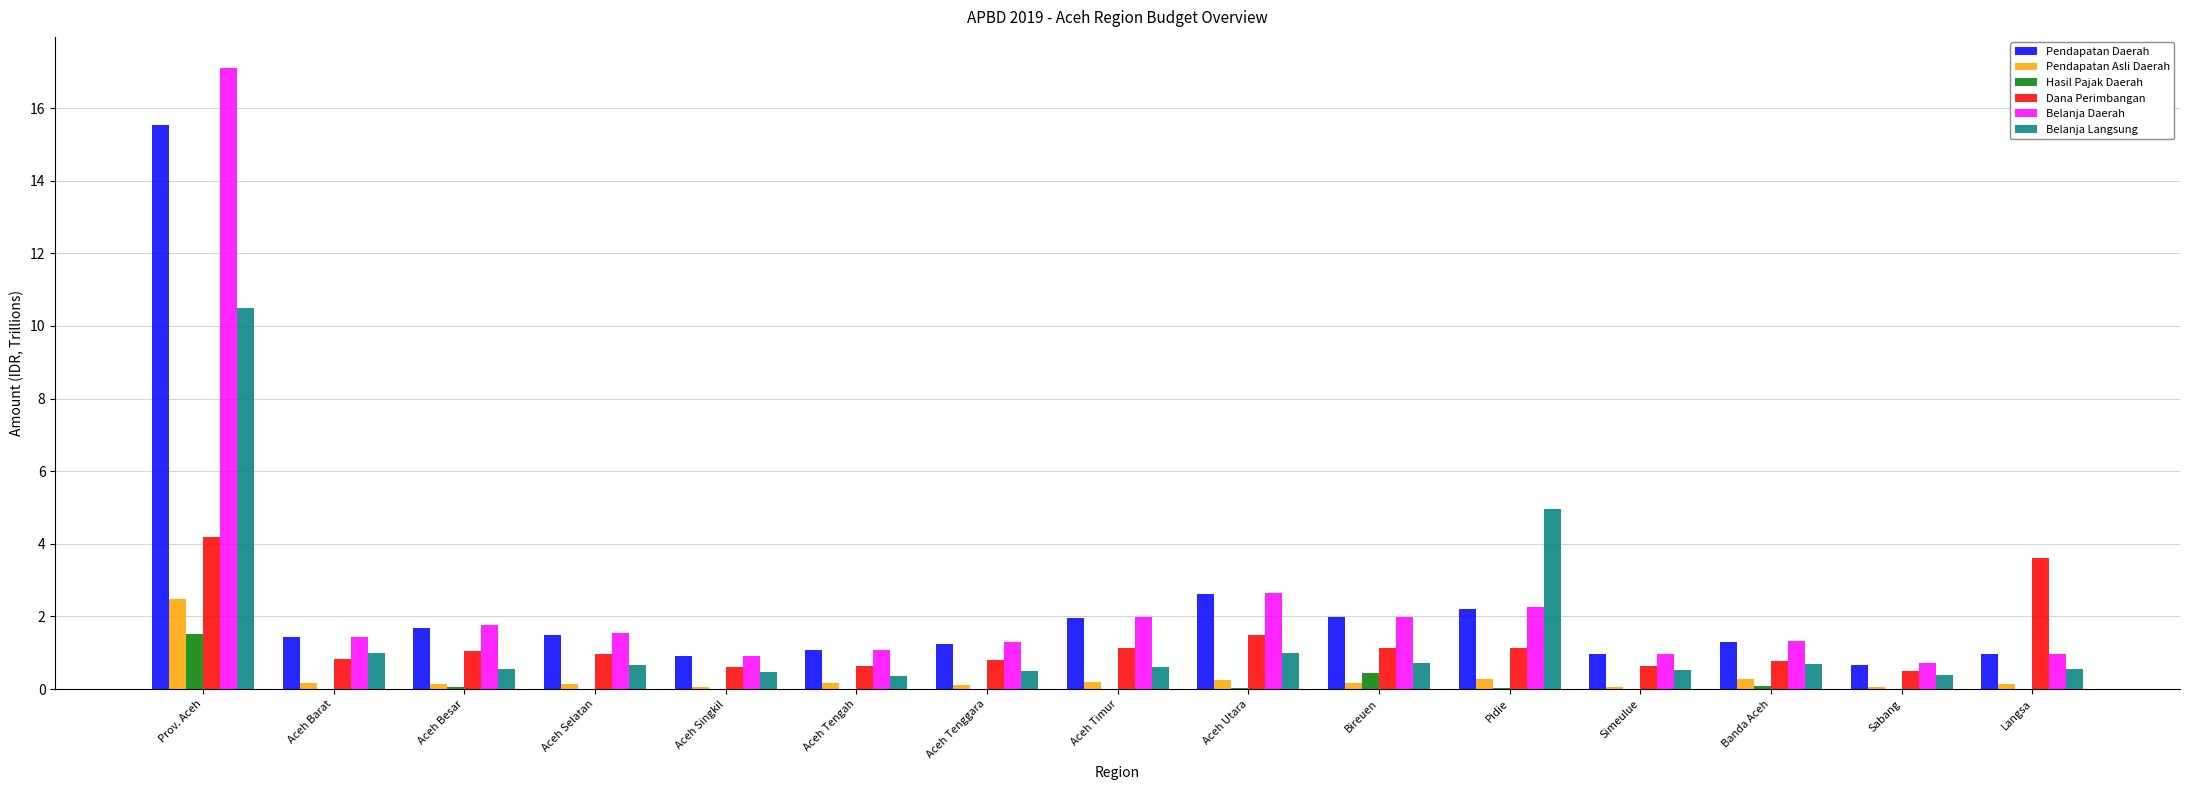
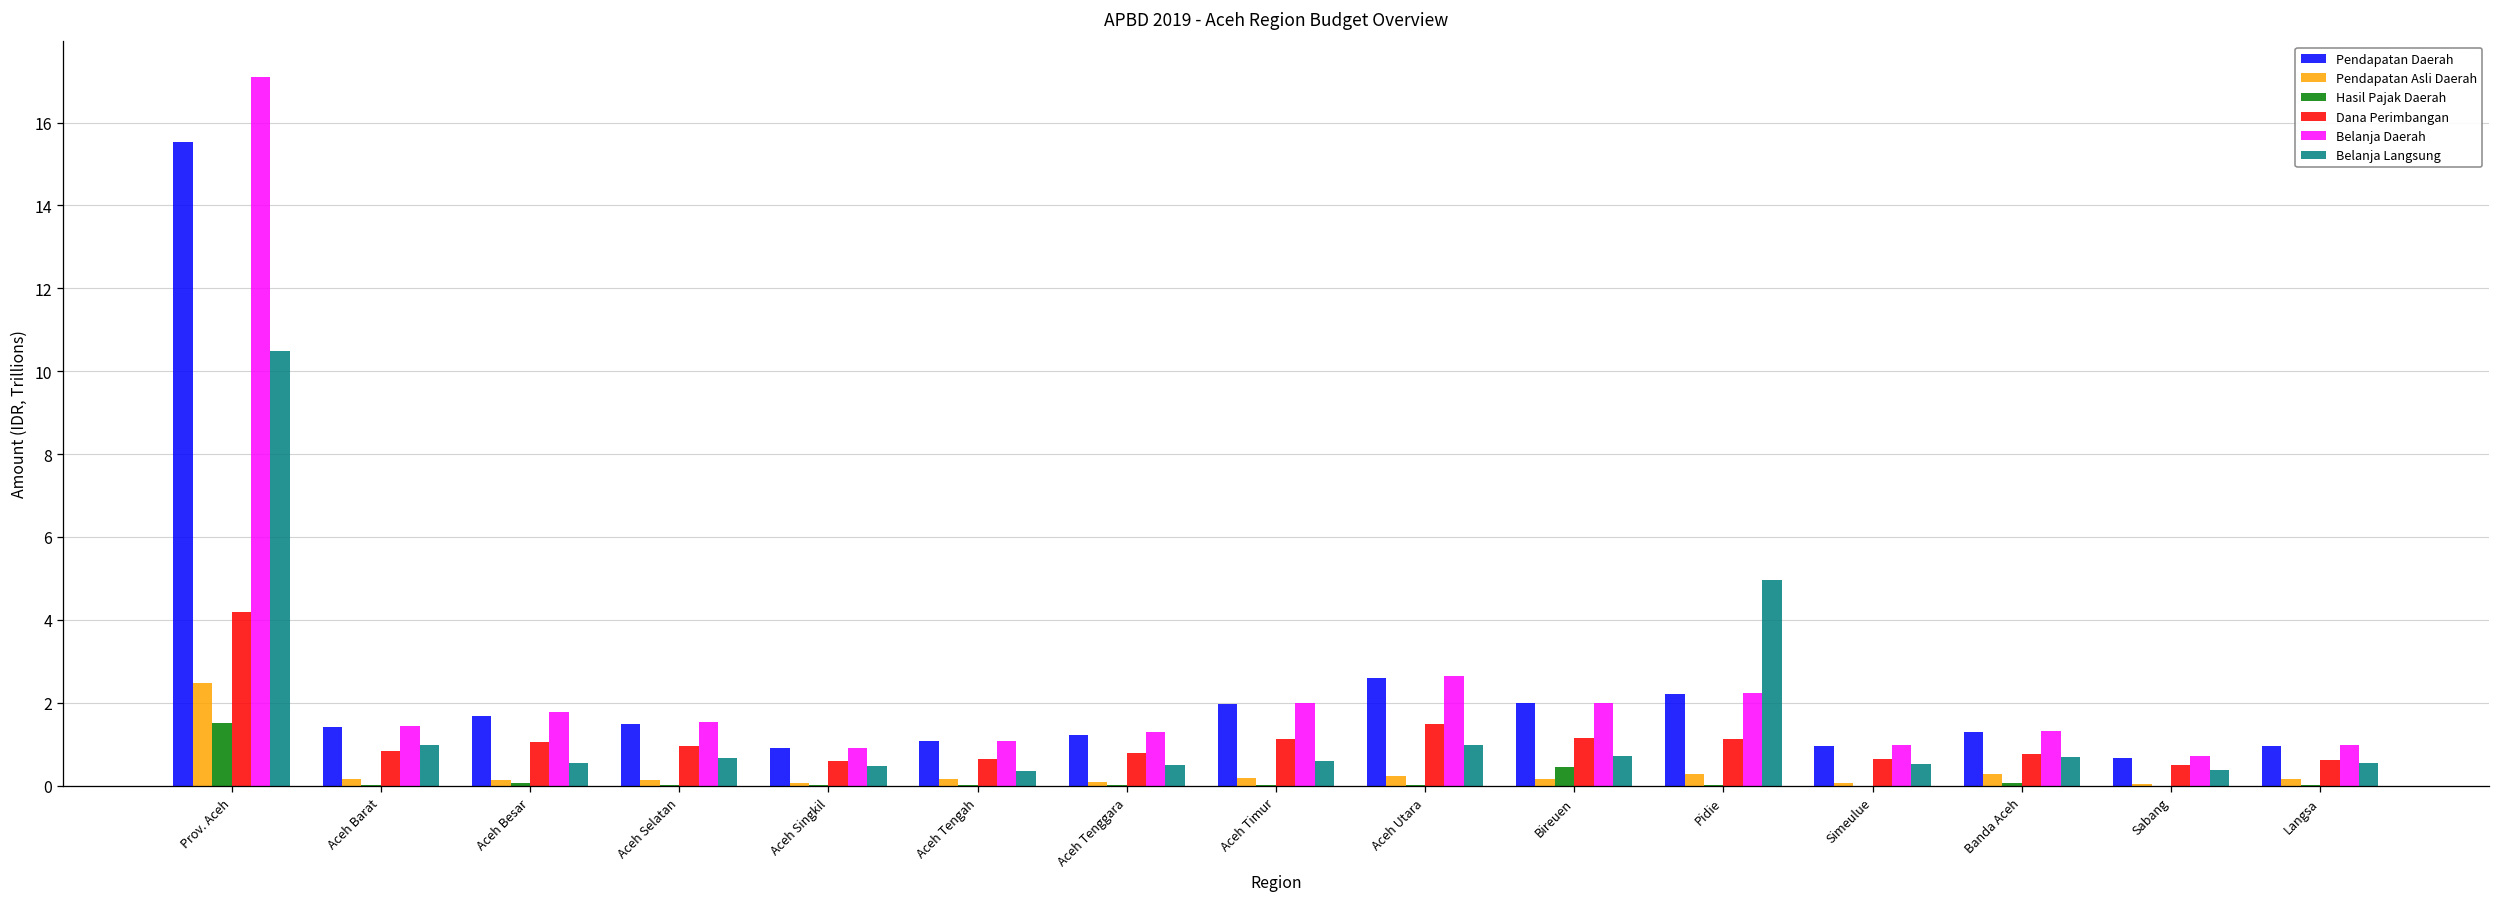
  {
    "Pendapatan Daerah": {
      "Prov. Aceh": 15.5,
      "Aceh Barat": 1.4,
      "Aceh Besar": 1.7,
      "Aceh Selatan": 1.5,
      "Aceh Singkil": 0.9,
      "Aceh Tengah": 1.1,
      "Aceh Tenggara": 1.2,
      "Aceh Timur": 2.0,
      "Aceh Utara": 2.6,
      "Bireuen": 2.0,
      "Pidie": 2.2,
      "Simeulue": 1.0,
      "Banda Aceh": 1.3,
      "Sabang": 0.7,
      "Langsa": 1.0
    },
    "Pendapatan Asli Daerah": {
      "Prov. Aceh": 2.5,
      "Aceh Barat": 0.2,
      "Aceh Besar": 0.1,
      "Aceh Selatan": 0.1,
      "Aceh Tengah": 0.2,
      "Aceh Tenggara": 0.1,
      "Aceh Timur": 0.2,
      "Aceh Utara": 0.2,
      "Bireuen": 0.2,
      "Pidie": 0.3,
      "Banda Aceh": 0.3,
      "Langsa": 0.2
    },
    "Hasil Pajak Daerah": {
      "Prov. Aceh": 1.5,
      "Bireuen": 0.5,
      "Banda Aceh": 0.1
    },
    "Dana Perimbangan": {
      "Prov. Aceh": 4.2,
      "Aceh Barat": 0.8,
      "Aceh Besar": 1.0,
      "Aceh Selatan": 1.0,
      "Aceh Singkil": 0.6,
      "Aceh Tengah": 0.6,
      "Aceh Tenggara": 0.8,
      "Aceh Timur": 1.1,
      "Aceh Utara": 1.5,
      "Bireuen": 1.1,
      "Pidie": 1.1,
      "Simeulue": 0.6,
      "Banda Aceh": 0.8,
      "Sabang": 0.5,
-     "Langsa": 3.6
+     "Langsa": 0.6
    },
    "Belanja Daerah": {
      "Prov. Aceh": 17.1,
      "Aceh Barat": 1.4,
      "Aceh Besar": 1.8,
      "Aceh Selatan": 1.5,
      "Aceh Singkil": 0.9,
      "Aceh Tengah": 1.1,
      "Aceh Tenggara": 1.3,
      "Aceh Timur": 2.0,
      "Aceh Utara": 2.7,
      "Bireuen": 2.0,
      "Pidie": 2.3,
      "Simeulue": 1.0,
      "Banda Aceh": 1.3,
      "Sabang": 0.7,
      "Langsa": 1.0
    },
    "Belanja Langsung": {
      "Prov. Aceh": 10.5,
      "Aceh Barat": 1.0,
      "Aceh Besar": 0.6,
      "Aceh Selatan": 0.7,
      "Aceh Singkil": 0.5,
      "Aceh Tengah": 0.4,
      "Aceh Tenggara": 0.5,
      "Aceh Timur": 0.6,
      "Aceh Utara": 1.0,
      "Bireuen": 0.7,
      "Pidie": 5.0,
      "Simeulue": 0.5,
      "Banda Aceh": 0.7,
      "Sabang": 0.4,
      "Langsa": 0.5
    }
  }
